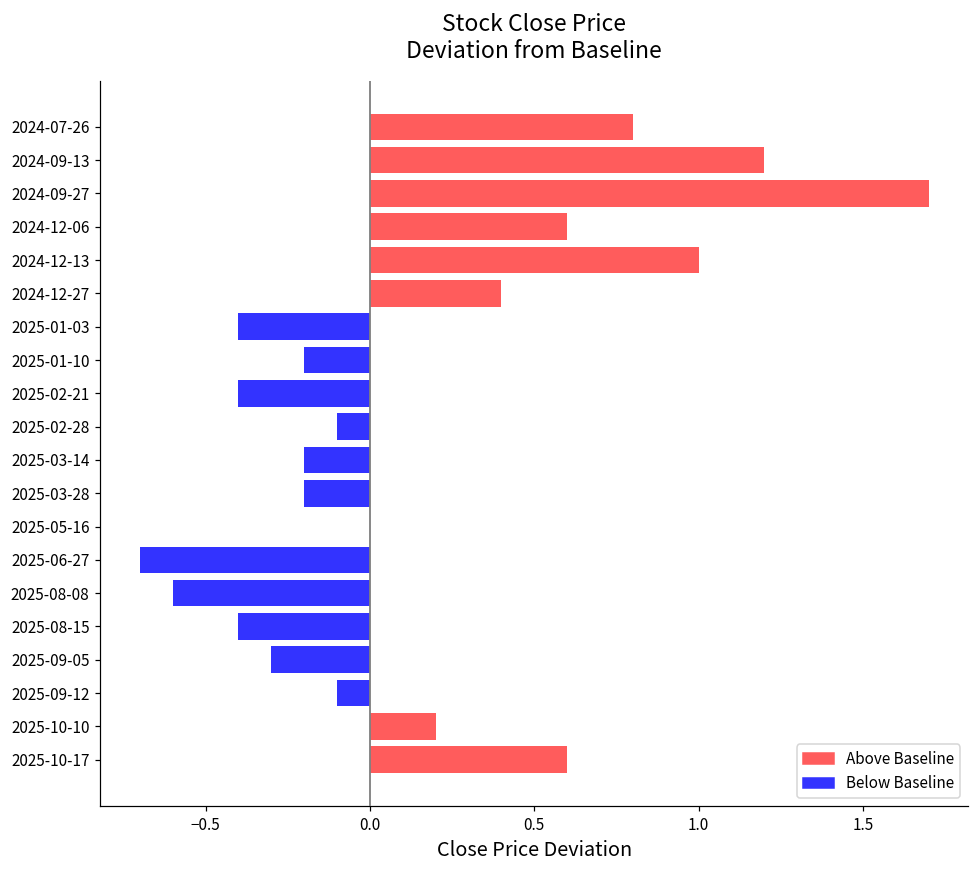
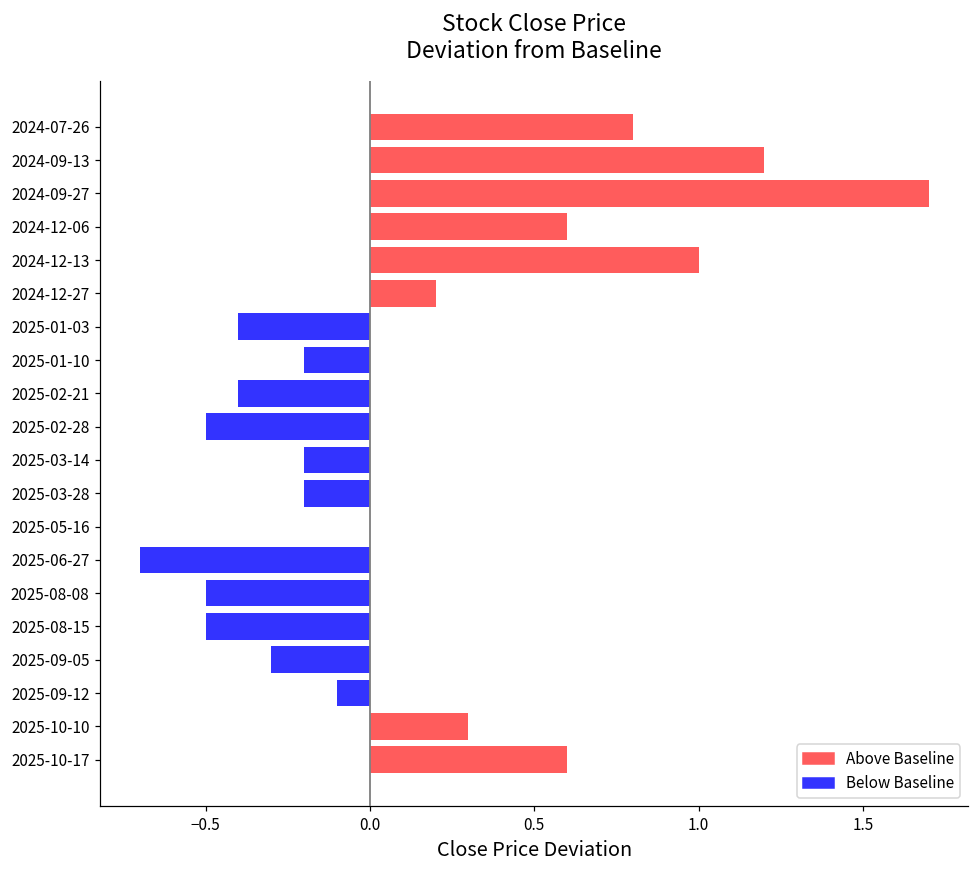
  {
    "2024-07-26": 0.80,
    "2024-09-13": 1.20,
    "2024-09-27": 1.70,
    "2024-12-06": 0.60,
    "2024-12-13": 1.00,
-   "2024-12-27": 0.40,
+   "2024-12-27": 0.20,
    "2025-01-03": -0.40,
    "2025-01-10": -0.20,
    "2025-02-21": -0.40,
-   "2025-02-28": -0.10,
+   "2025-02-28": -0.50,
    "2025-03-14": -0.20,
    "2025-03-28": -0.20,
    "2025-05-16": 0.00,
    "2025-06-27": -0.70,
-   "2025-08-08": -0.60,
-   "2025-08-15": -0.40,
+   "2025-08-08": -0.50,
+   "2025-08-15": -0.50,
    "2025-09-05": -0.30,
    "2025-09-12": -0.10,
-   "2025-10-10": 0.20,
+   "2025-10-10": 0.30,
    "2025-10-17": 0.60
  }
